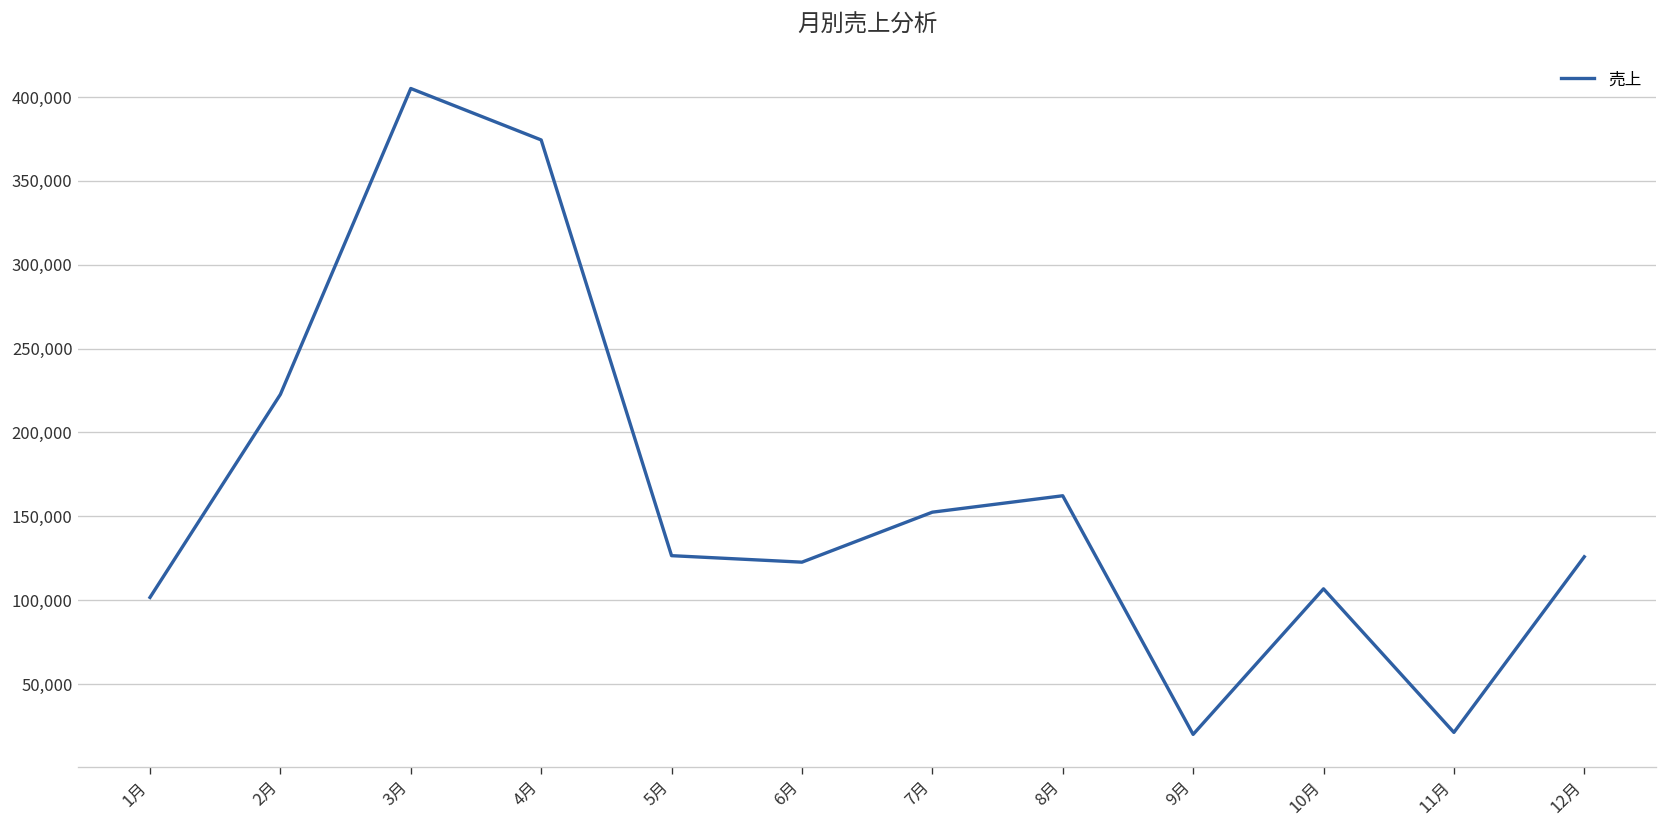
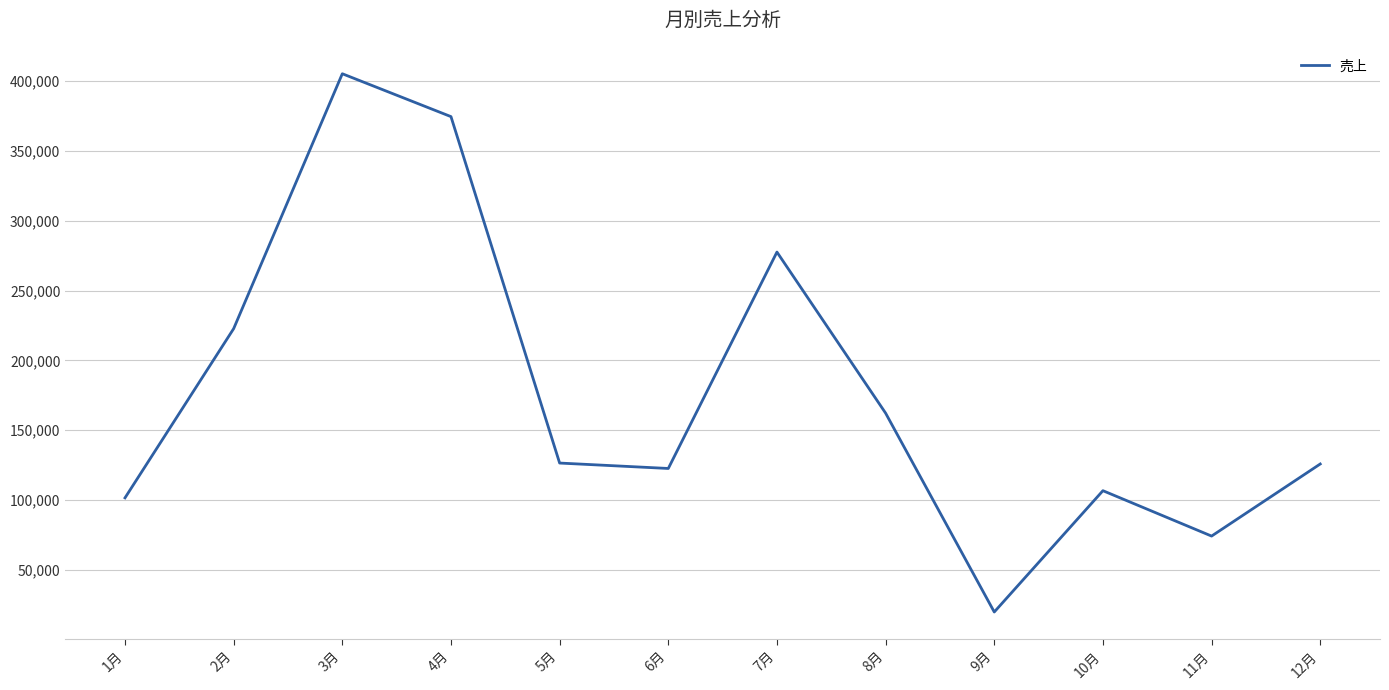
  {
    "1月": "102,000",
    "2月": "223,000",
    "3月": "405,000",
    "4月": "374,000",
    "5月": "127,000",
    "6月": "123,000",
-   "7月": "152,000",
+   "7月": "277,000",
    "8月": "162,000",
    "9月": "20,000",
    "10月": "107,000",
-   "11月": "21,000",
+   "11月": "74,000",
    "12月": "126,000"
  }
